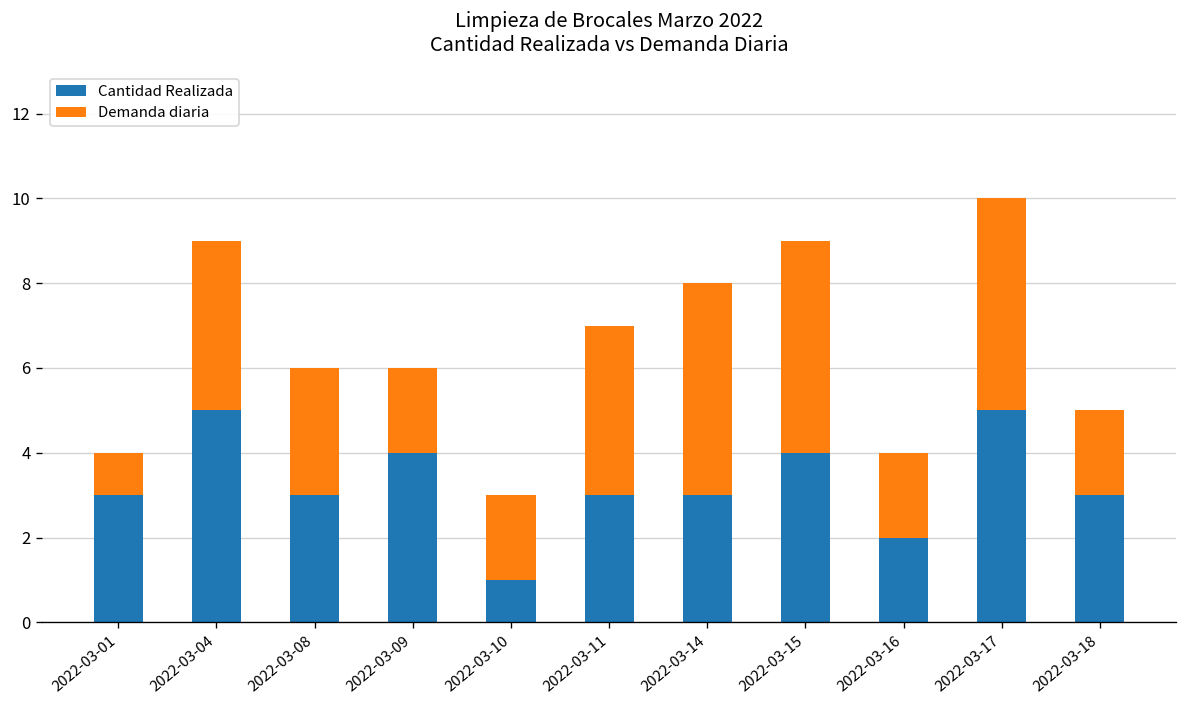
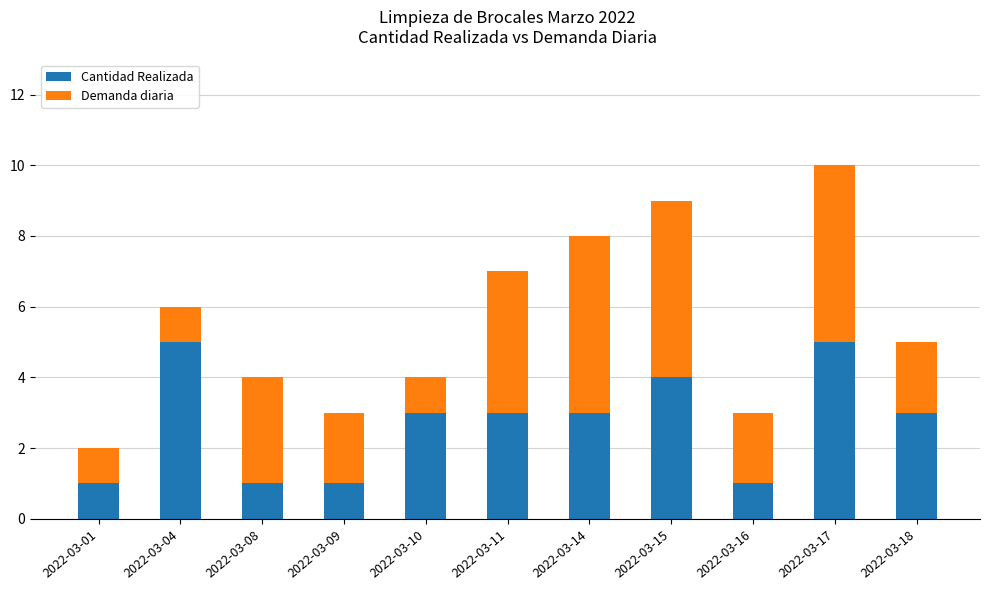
  {
    "Cantidad Realizada": {
-     "2022-03-01": 3,
+     "2022-03-01": 1,
      "2022-03-04": 5,
-     "2022-03-08": 3,
-     "2022-03-09": 4,
-     "2022-03-10": 1,
+     "2022-03-08": 1,
+     "2022-03-09": 1,
+     "2022-03-10": 3,
      "2022-03-11": 3,
      "2022-03-14": 3,
      "2022-03-15": 4,
-     "2022-03-16": 2,
+     "2022-03-16": 1,
      "2022-03-17": 5,
      "2022-03-18": 3
    },
    "Demanda diaria": {
      "2022-03-01": 1,
-     "2022-03-04": 4,
+     "2022-03-04": 1,
      "2022-03-08": 3,
      "2022-03-09": 2,
-     "2022-03-10": 2,
+     "2022-03-10": 1,
      "2022-03-11": 4,
      "2022-03-14": 5,
      "2022-03-15": 5,
      "2022-03-16": 2,
      "2022-03-17": 5,
      "2022-03-18": 2
    }
  }
